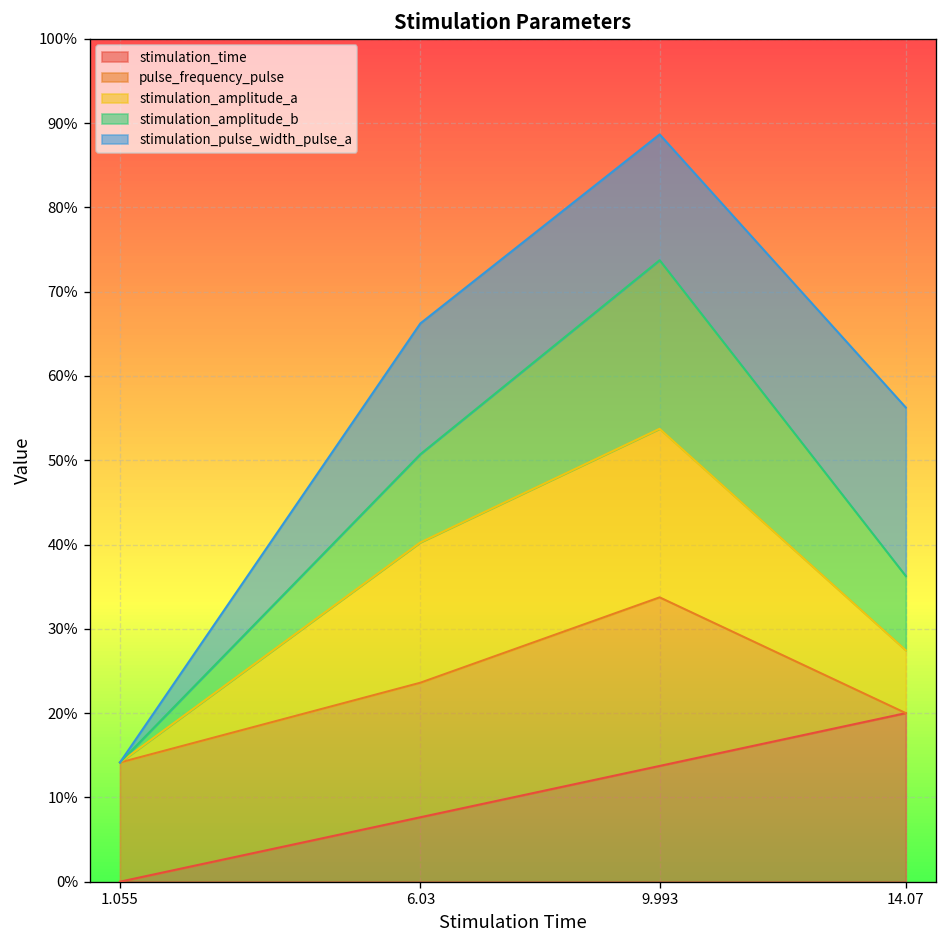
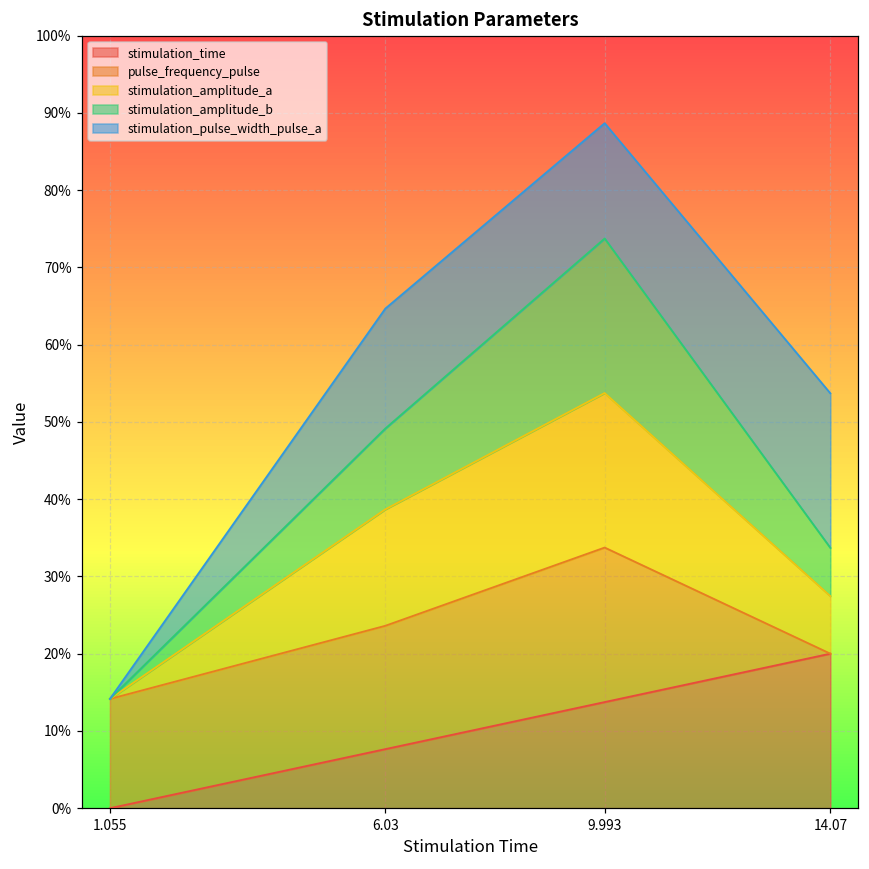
  {
    "stimulation_amplitude_a": {
-     "6.03": "17%",
+     "6.03": "15%",
      "9.993": "20%",
      "14.07": "7%"
    },
    "stimulation_amplitude_b": {
      "6.03": "10%",
      "9.993": "20%",
-     "14.07": "9%"
+     "14.07": "6%"
    },
    "stimulation_pulse_width_pulse_a": {
      "6.03": "16%",
      "9.993": "15%",
      "14.07": "20%"
    }
  }
